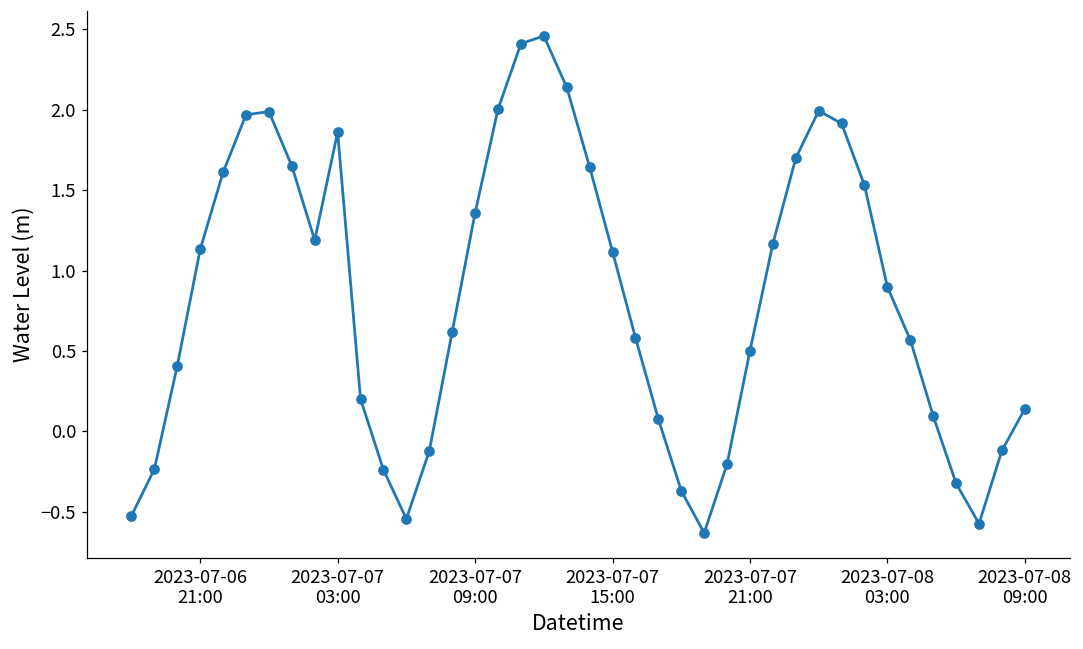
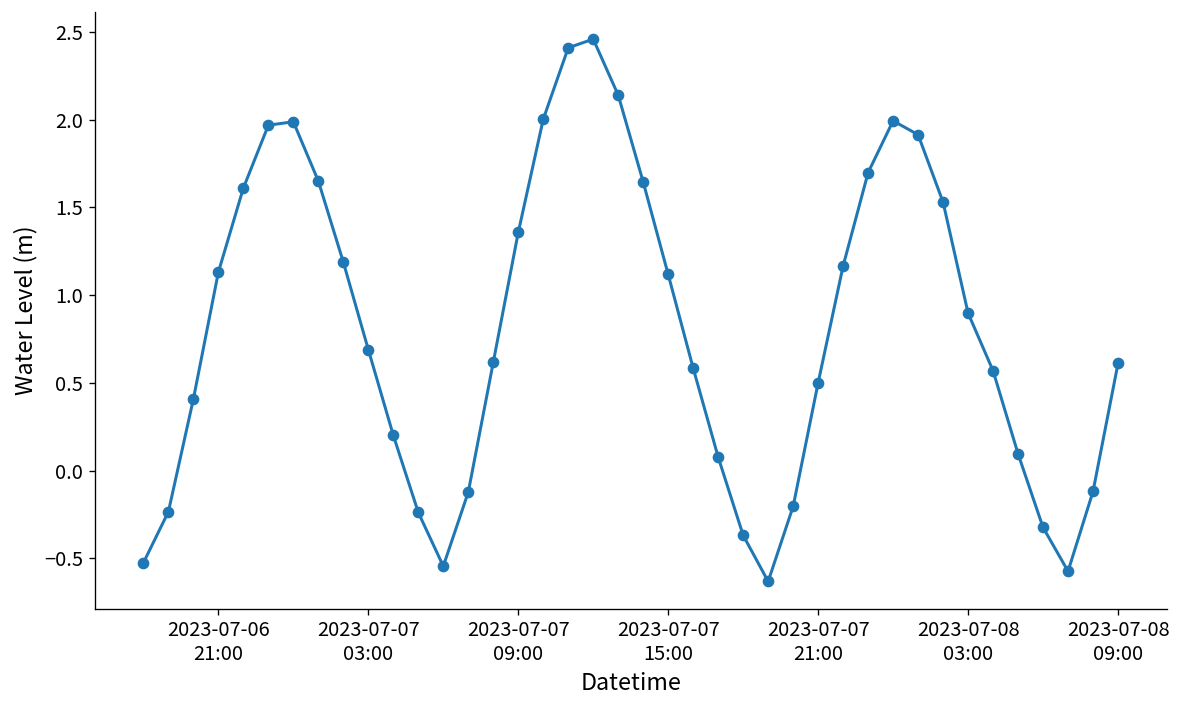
  {
    "2023-07-06 21:00": 1.13,
-   "2023-07-07 03:00": 1.86,
+   "2023-07-07 03:00": 0.69,
    "2023-07-07 09:00": 1.36,
    "2023-07-07 15:00": 1.12,
    "2023-07-07 21:00": 0.50,
    "2023-07-08 03:00": 0.90,
-   "2023-07-08 09:00": 0.14
+   "2023-07-08 09:00": 0.61
  }
